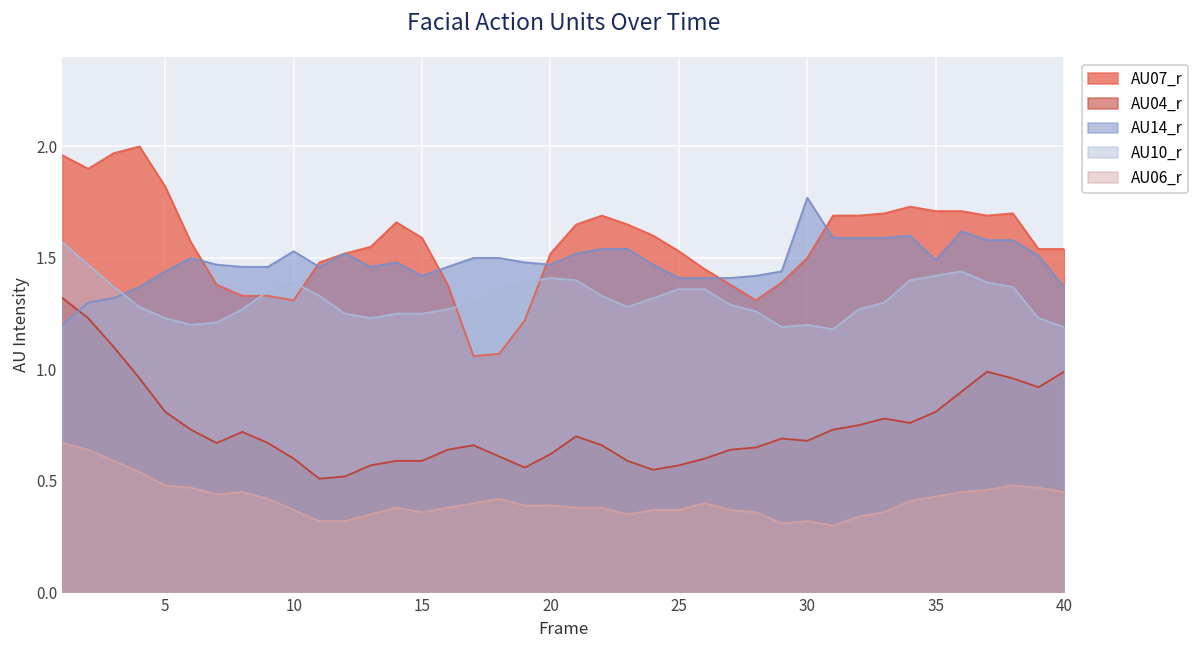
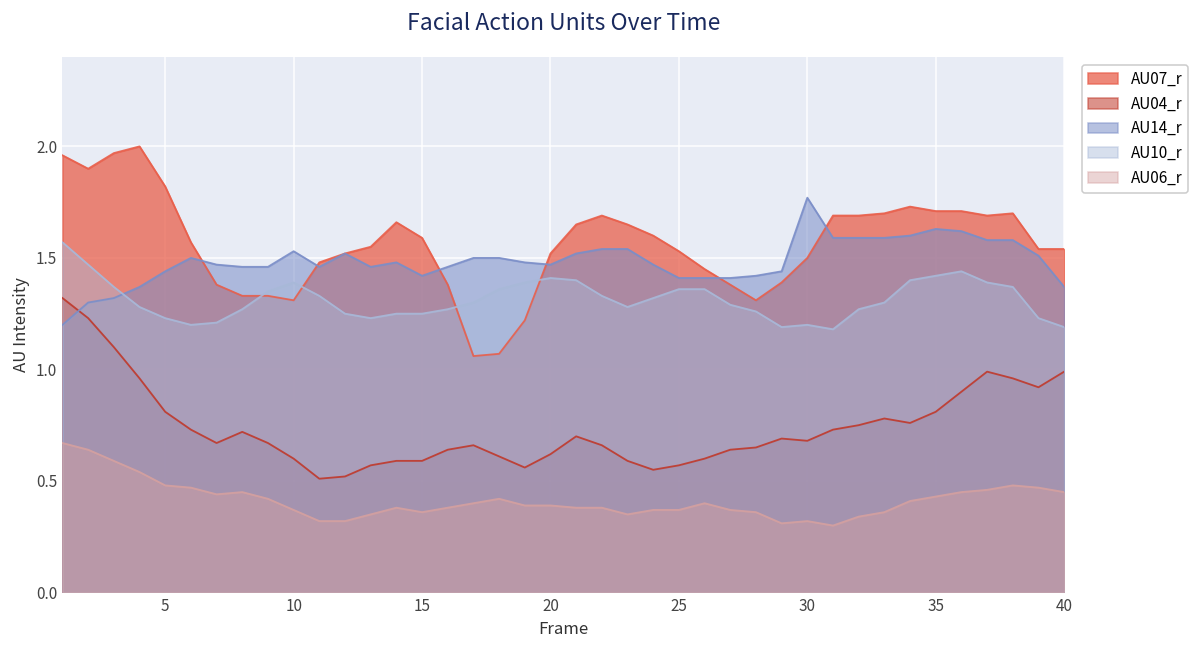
  {
    "AU14_r": {
      "5": 1.44,
      "10": 1.53,
      "15": 1.42,
      "20": 1.47,
      "25": 1.41,
      "30": 1.77,
-     "35": 1.49,
+     "35": 1.63,
      "40": 1.37
    }
  }
